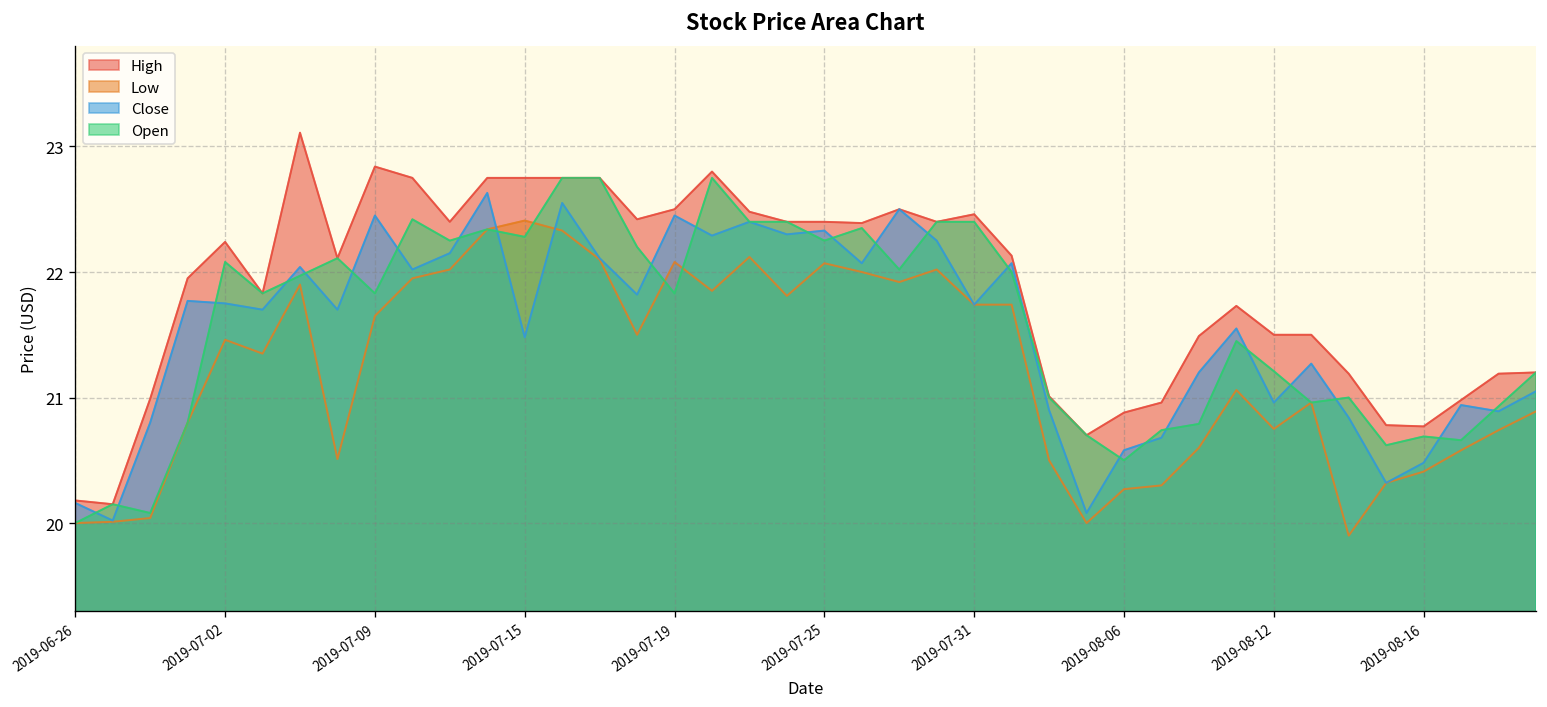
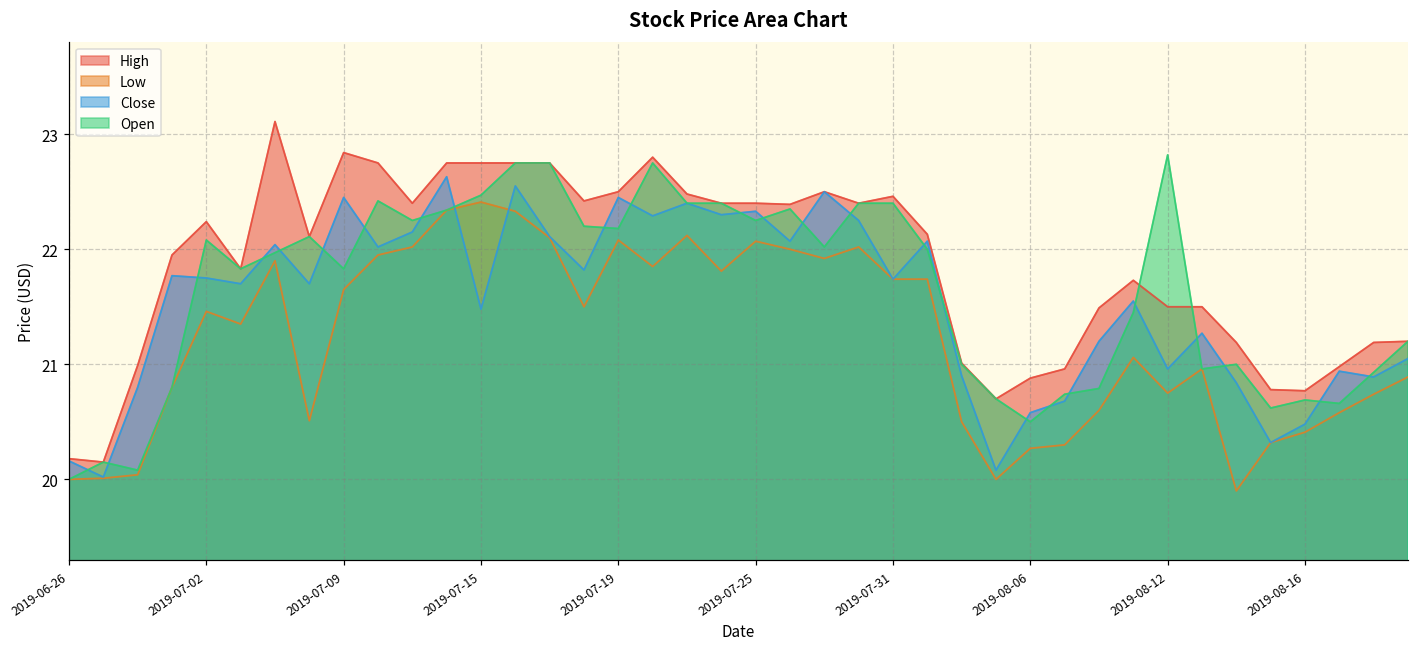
  {
    "Close": {
      "2019-07-02": 21.75,
      "2019-07-09": 22.45,
      "2019-07-15": 21.48,
      "2019-07-19": 22.45,
      "2019-07-25": 22.33,
      "2019-08-06": 20.58,
      "2019-08-12": 20.96,
      "2019-08-16": 20.48
    },
    "Open": {
      "2019-07-02": 22.08,
      "2019-07-09": 21.83,
-     "2019-07-15": 22.28,
-     "2019-07-19": 21.83,
+     "2019-07-15": 22.47,
+     "2019-07-19": 22.18,
      "2019-07-25": 22.25,
      "2019-07-31": 22.40,
      "2019-08-06": 20.50,
-     "2019-08-12": 21.21,
+     "2019-08-12": 22.82,
      "2019-08-16": 20.69
    }
  }
